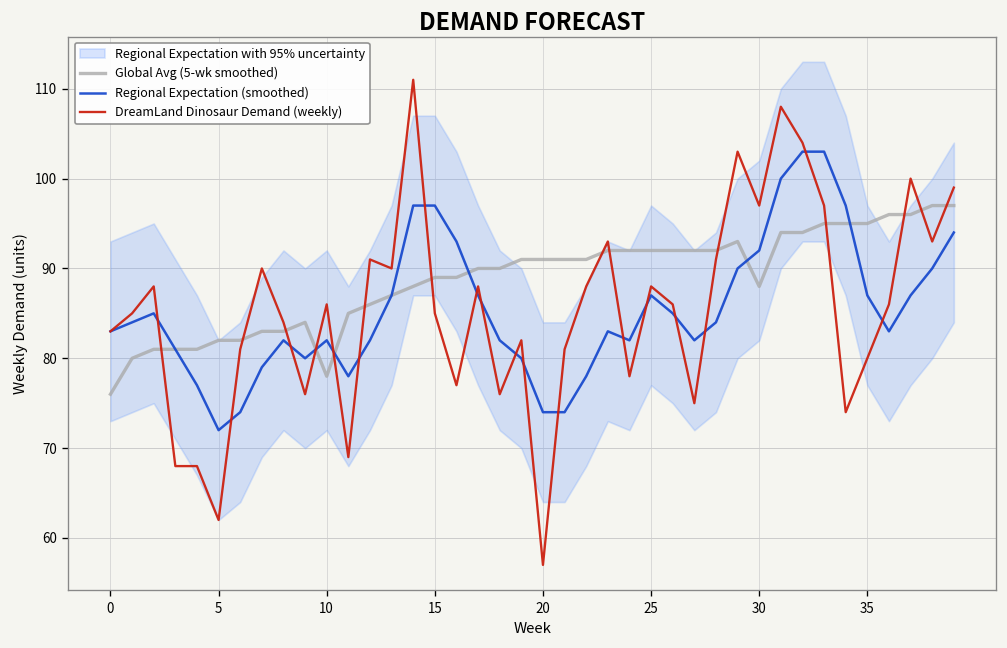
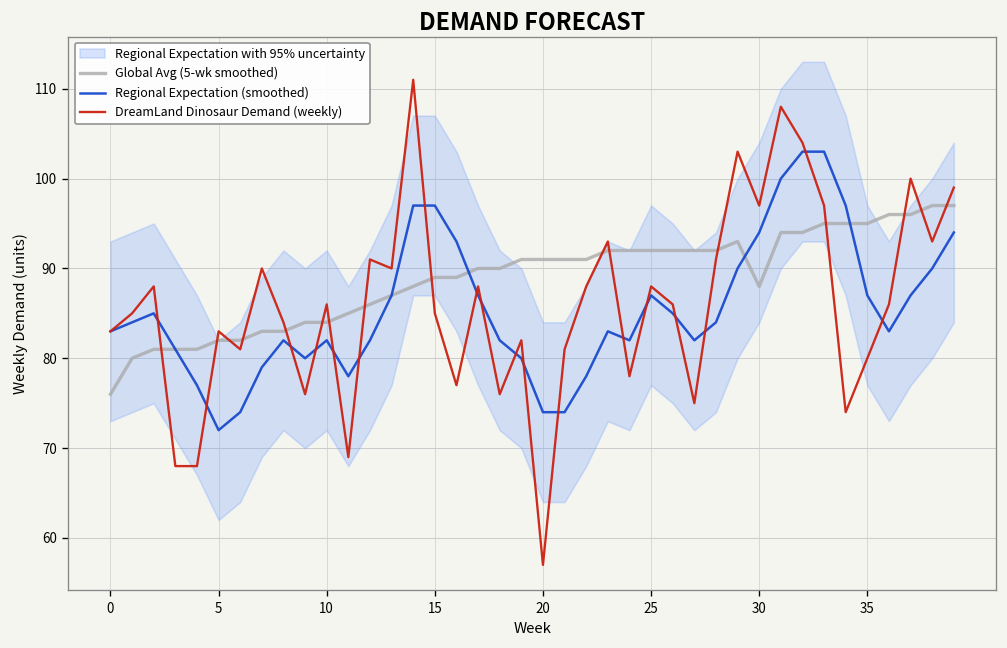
  {
    "Global Avg (5-wk smoothed)": {
      "0": 76,
-     "10": 78,
+     "10": 84,
      "15": 89,
      "20": 91,
      "25": 92,
      "30": 88,
      "35": 95
    },
    "Regional Expectation (smoothed)": {
      "5": 72,
      "10": 82,
      "15": 97,
      "20": 74,
      "25": 87,
-     "30": 92,
+     "30": 94,
      "35": 87
    },
    "DreamLand Dinosaur Demand (weekly)": {
-     "5": 62,
+     "5": 83,
      "10": 86,
      "15": 85,
      "20": 57,
      "25": 88,
      "30": 97,
      "35": 80
    }
  }
